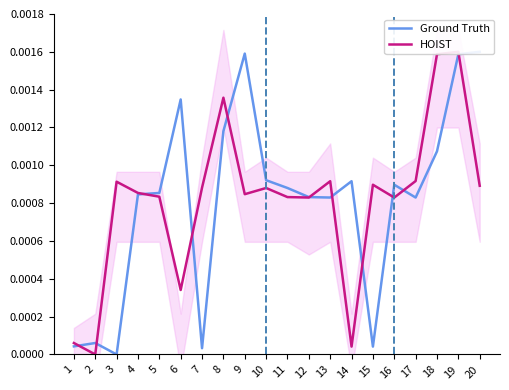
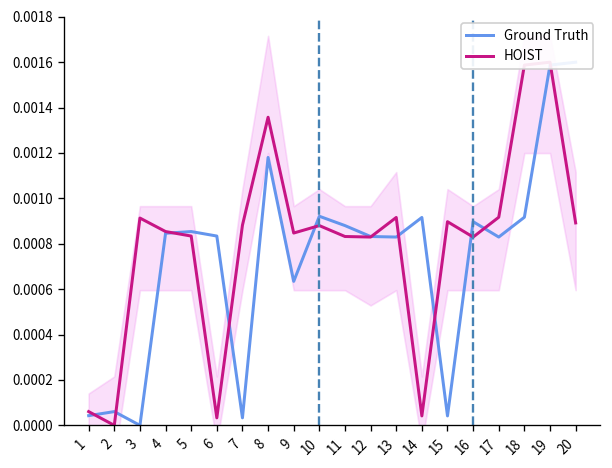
  {
    "Ground Truth": {
      "1": 0.00004,
      "2": 0.00006,
      "3": 0.00000,
      "5": 0.00085,
-     "6": 0.00135,
+     "6": 0.00083,
      "7": 0.00003,
      "8": 0.00118,
-     "9": 0.00159,
+     "9": 0.00063,
      "10": 0.00092,
      "11": 0.00088,
      "13": 0.00083,
      "14": 0.00092,
      "15": 0.00004,
      "16": 0.00090,
      "17": 0.00083,
-     "18": 0.00107
+     "18": 0.00092
    },
    "HOIST": {
      "1": 0.00006,
      "2": 0.00000,
      "3": 0.00091,
      "5": 0.00083,
-     "6": 0.00034,
+     "6": 0.00003,
      "7": 0.00088,
      "8": 0.00136,
      "9": 0.00085,
      "10": 0.00088,
      "11": 0.00083,
      "13": 0.00092,
      "14": 0.00004,
      "15": 0.00090,
      "16": 0.00083,
      "17": 0.00092,
      "18": 0.00159,
      "20": 0.00089
    }
  }
